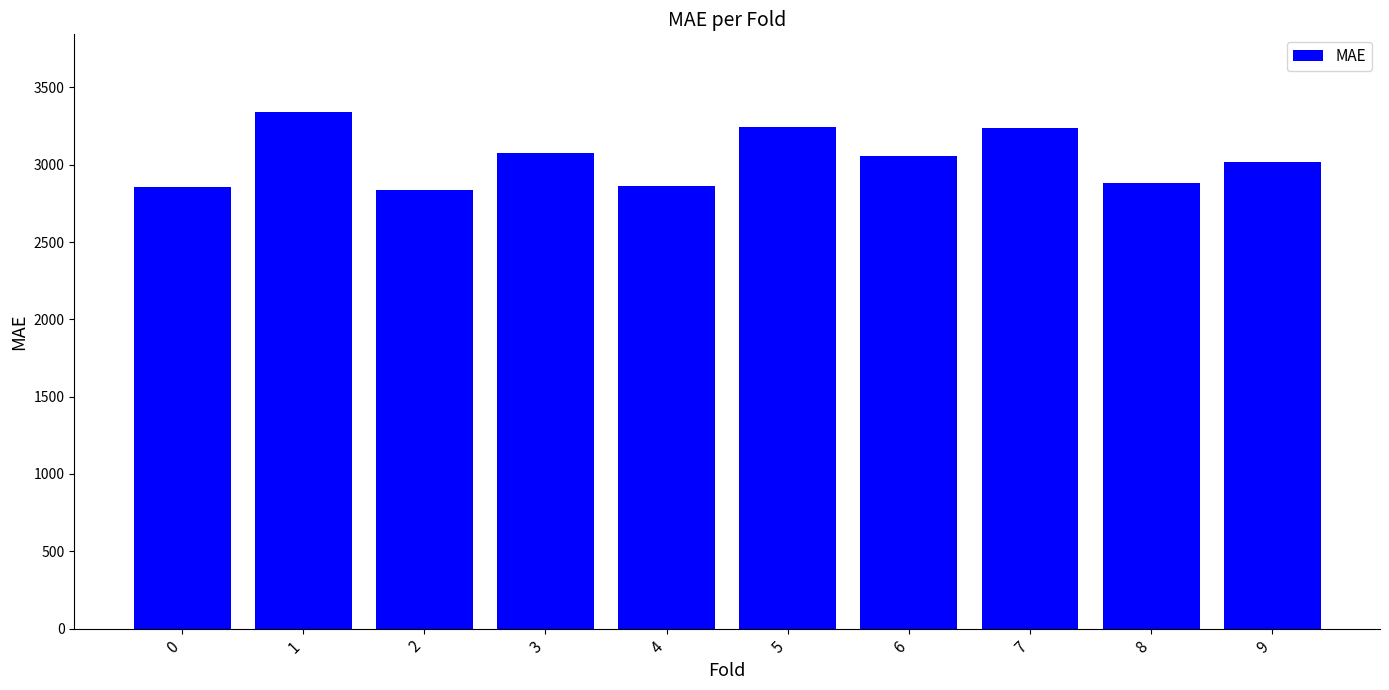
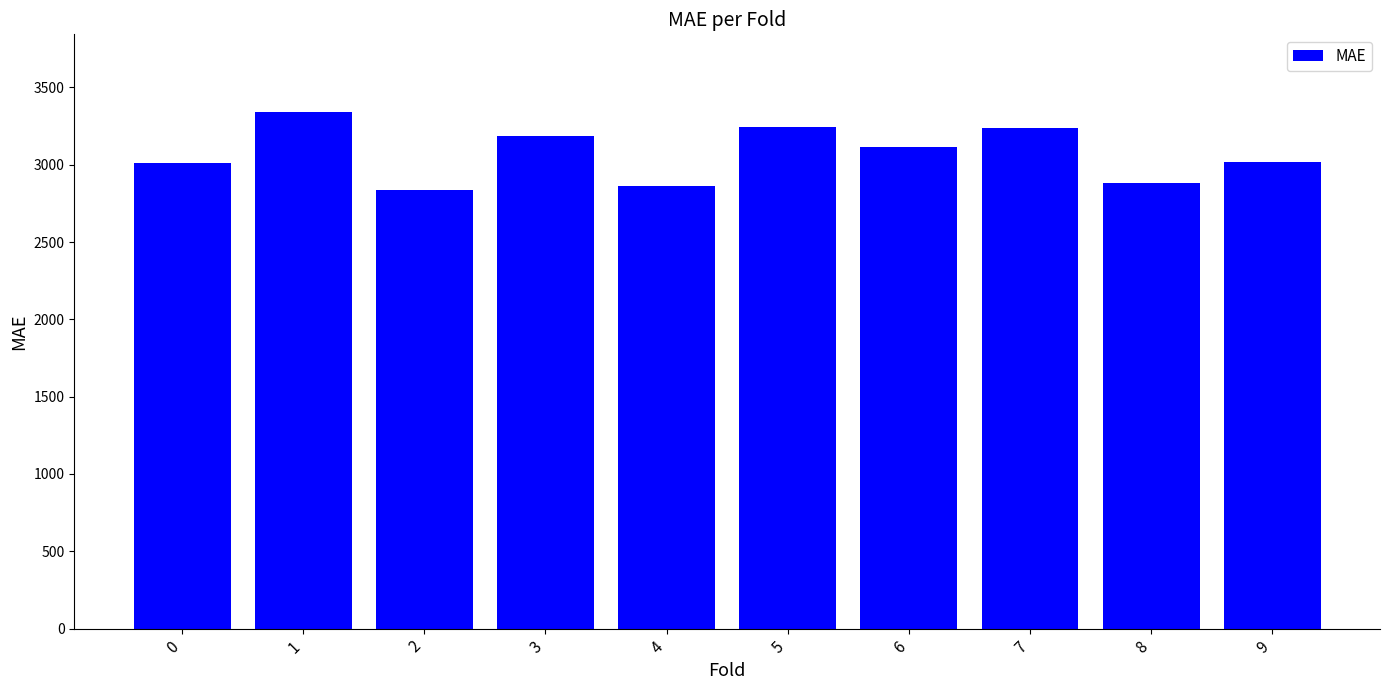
  {
-   "0": 2850,
+   "0": 3010,
    "1": 3340,
    "2": 2830,
-   "3": 3070,
+   "3": 3190,
    "4": 2860,
    "5": 3250,
-   "6": 3060,
+   "6": 3120,
    "7": 3240,
    "8": 2880,
    "9": 3020
  }
